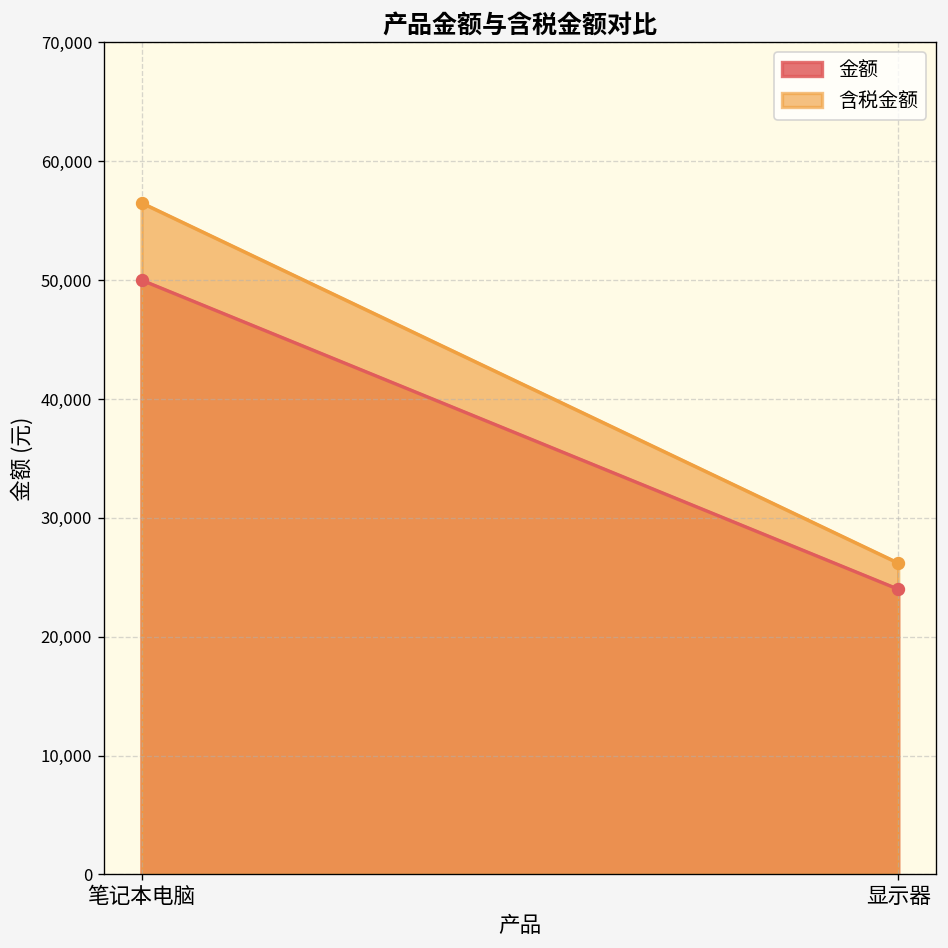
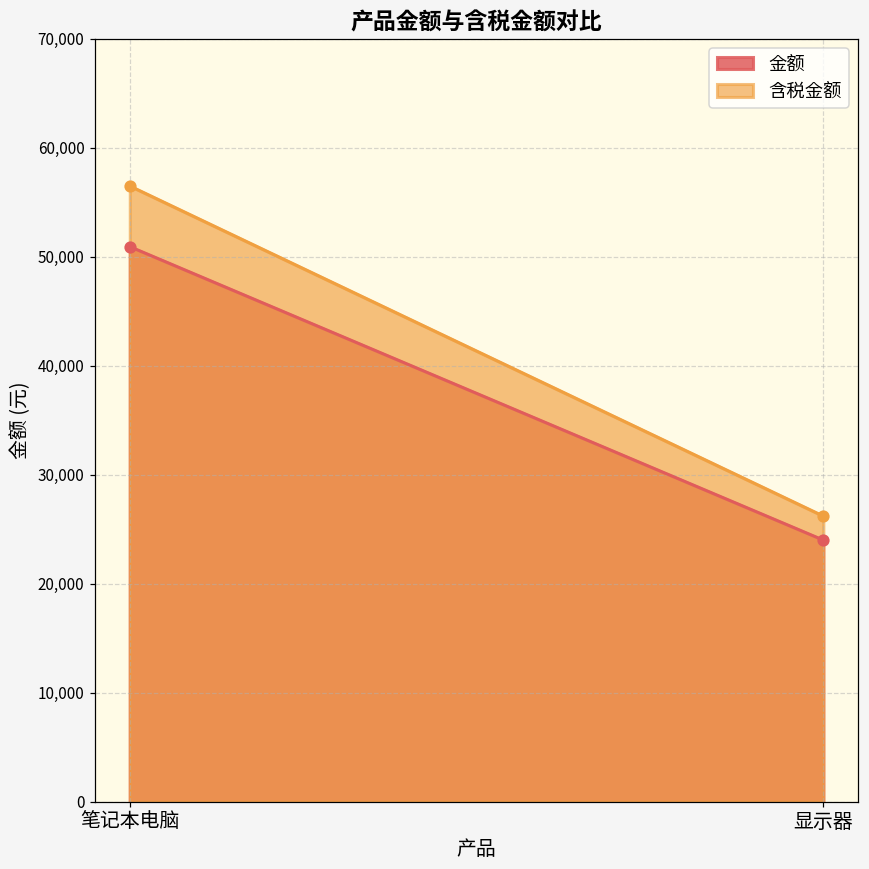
  {
    "金额": {
-     "笔记本电脑": "50,000",
+     "笔记本电脑": "51,000",
      "显示器": "24,000"
    },
    "含税金额": {
      "笔记本电脑": "57,000",
      "显示器": "26,000"
    }
  }
